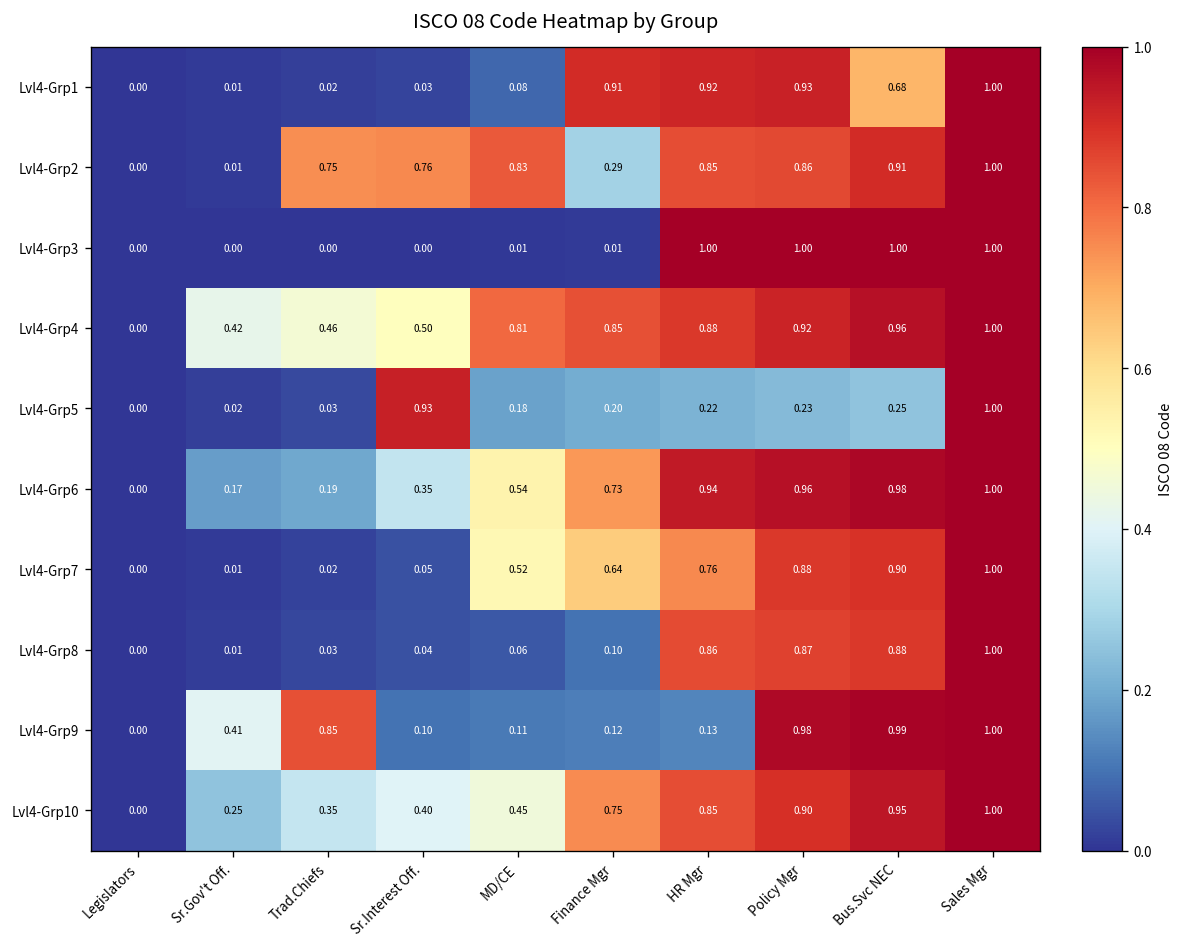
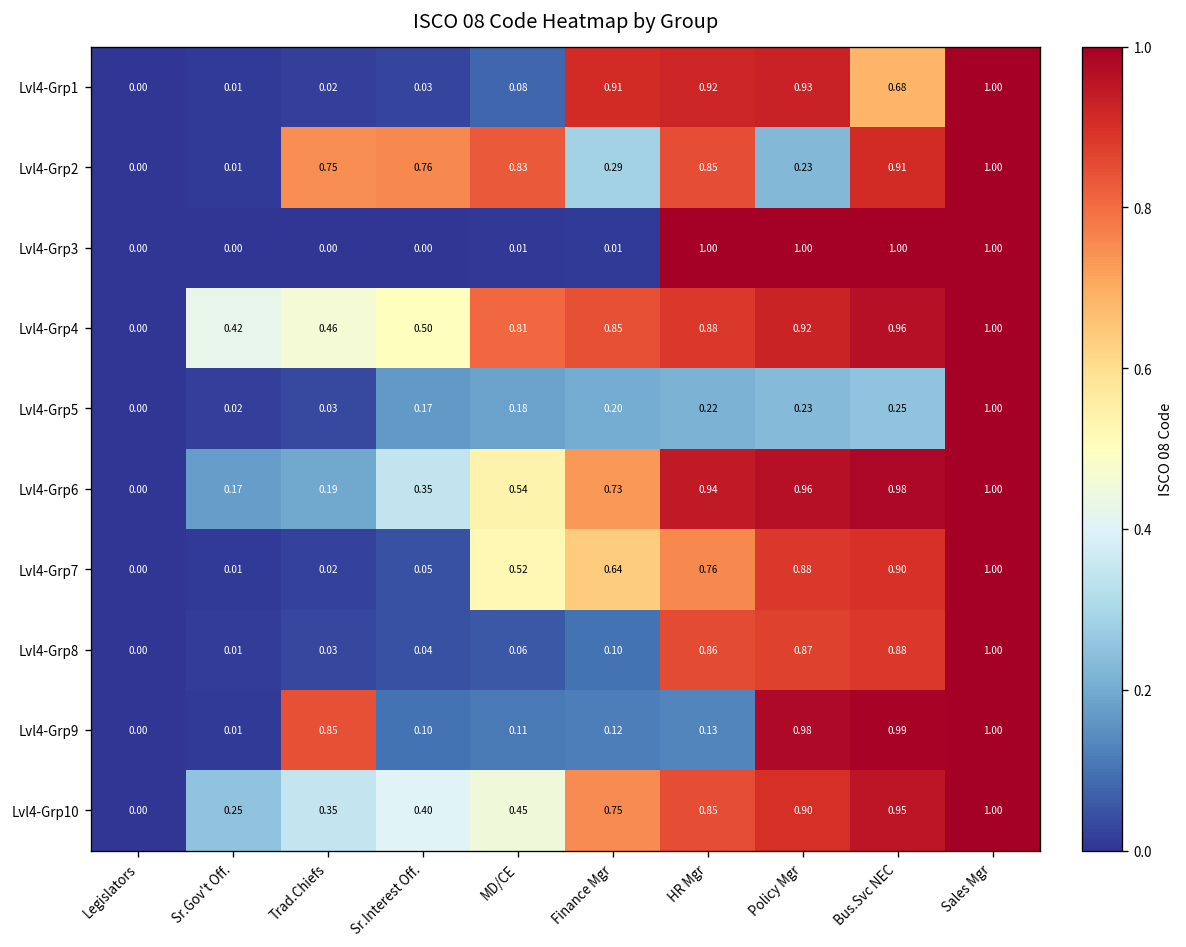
  {
    "Lvl4-Grp1": {
      "Legislators": 0.00,
      "Sr.Gov't Off.": 0.01,
      "Trad.Chiefs": 0.02,
      "Sr.Interest Off.": 0.03,
      "MD/CE": 0.08,
      "Finance Mgr": 0.91,
      "HR Mgr": 0.92,
      "Policy Mgr": 0.93,
      "Bus.Svc NEC": 0.68,
      "Sales Mgr": 1.00
    },
    "Lvl4-Grp2": {
      "Legislators": 0.00,
      "Sr.Gov't Off.": 0.01,
      "Trad.Chiefs": 0.75,
      "Sr.Interest Off.": 0.76,
      "MD/CE": 0.83,
      "Finance Mgr": 0.29,
      "HR Mgr": 0.85,
-     "Policy Mgr": 0.86,
+     "Policy Mgr": 0.23,
      "Bus.Svc NEC": 0.91,
      "Sales Mgr": 1.00
    },
    "Lvl4-Grp3": {
      "Legislators": 0.00,
      "Sr.Gov't Off.": 0.00,
      "Trad.Chiefs": 0.00,
      "Sr.Interest Off.": 0.00,
      "MD/CE": 0.01,
      "Finance Mgr": 0.01,
      "HR Mgr": 1.00,
      "Policy Mgr": 1.00,
      "Bus.Svc NEC": 1.00,
      "Sales Mgr": 1.00
    },
    "Lvl4-Grp4": {
      "Legislators": 0.00,
      "Sr.Gov't Off.": 0.42,
      "Trad.Chiefs": 0.46,
      "Sr.Interest Off.": 0.50,
      "MD/CE": 0.81,
      "Finance Mgr": 0.85,
      "HR Mgr": 0.88,
      "Policy Mgr": 0.92,
      "Bus.Svc NEC": 0.96,
      "Sales Mgr": 1.00
    },
    "Lvl4-Grp5": {
      "Legislators": 0.00,
      "Sr.Gov't Off.": 0.02,
      "Trad.Chiefs": 0.03,
-     "Sr.Interest Off.": 0.93,
+     "Sr.Interest Off.": 0.17,
      "MD/CE": 0.18,
      "Finance Mgr": 0.20,
      "HR Mgr": 0.22,
      "Policy Mgr": 0.23,
      "Bus.Svc NEC": 0.25,
      "Sales Mgr": 1.00
    },
    "Lvl4-Grp6": {
      "Legislators": 0.00,
      "Sr.Gov't Off.": 0.17,
      "Trad.Chiefs": 0.19,
      "Sr.Interest Off.": 0.35,
      "MD/CE": 0.54,
      "Finance Mgr": 0.73,
      "HR Mgr": 0.94,
      "Policy Mgr": 0.96,
      "Bus.Svc NEC": 0.98,
      "Sales Mgr": 1.00
    },
    "Lvl4-Grp7": {
      "Legislators": 0.00,
      "Sr.Gov't Off.": 0.01,
      "Trad.Chiefs": 0.02,
      "Sr.Interest Off.": 0.05,
      "MD/CE": 0.52,
      "Finance Mgr": 0.64,
      "HR Mgr": 0.76,
      "Policy Mgr": 0.88,
      "Bus.Svc NEC": 0.90,
      "Sales Mgr": 1.00
    },
    "Lvl4-Grp8": {
      "Legislators": 0.00,
      "Sr.Gov't Off.": 0.01,
      "Trad.Chiefs": 0.03,
      "Sr.Interest Off.": 0.04,
      "MD/CE": 0.06,
      "Finance Mgr": 0.10,
      "HR Mgr": 0.86,
      "Policy Mgr": 0.87,
      "Bus.Svc NEC": 0.88,
      "Sales Mgr": 1.00
    },
    "Lvl4-Grp9": {
      "Legislators": 0.00,
-     "Sr.Gov't Off.": 0.41,
+     "Sr.Gov't Off.": 0.01,
      "Trad.Chiefs": 0.85,
      "Sr.Interest Off.": 0.10,
      "MD/CE": 0.11,
      "Finance Mgr": 0.12,
      "HR Mgr": 0.13,
      "Policy Mgr": 0.98,
      "Bus.Svc NEC": 0.99,
      "Sales Mgr": 1.00
    },
    "Lvl4-Grp10": {
      "Legislators": 0.00,
      "Sr.Gov't Off.": 0.25,
      "Trad.Chiefs": 0.35,
      "Sr.Interest Off.": 0.40,
      "MD/CE": 0.45,
      "Finance Mgr": 0.75,
      "HR Mgr": 0.85,
      "Policy Mgr": 0.90,
      "Bus.Svc NEC": 0.95,
      "Sales Mgr": 1.00
    }
  }
